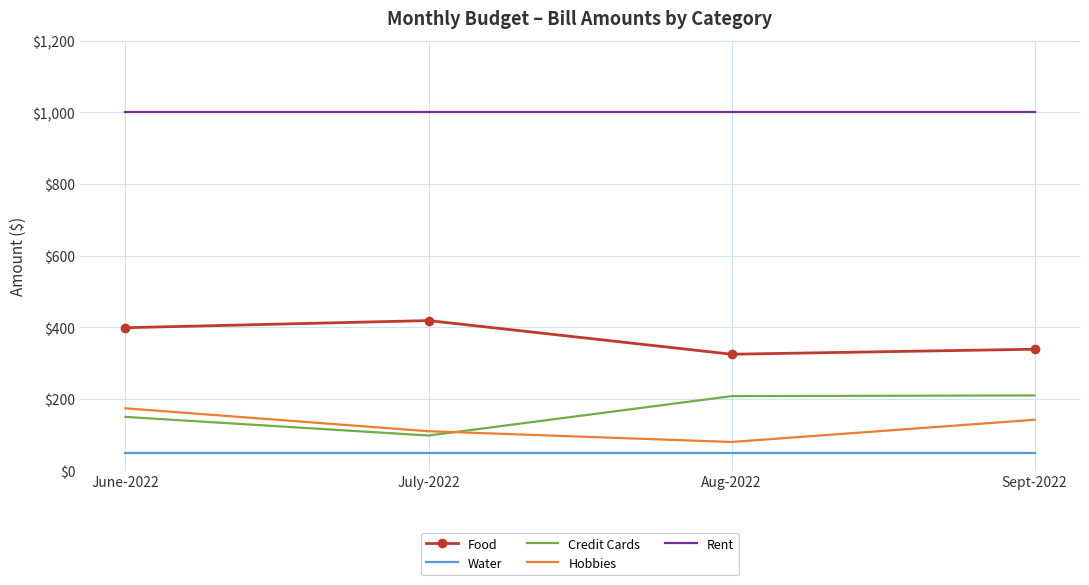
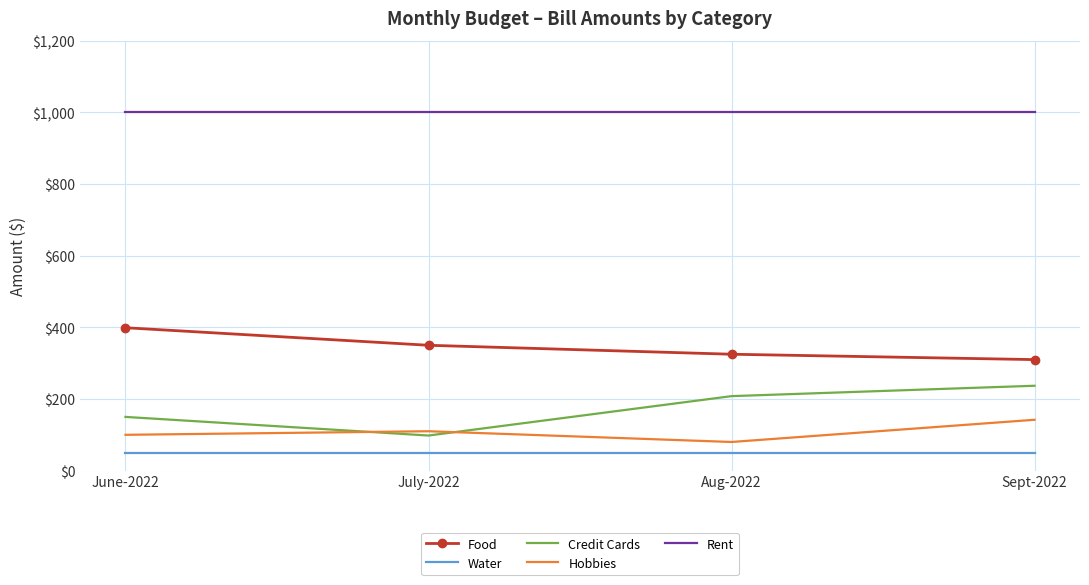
  {
    "Food": {
      "June-2022": "$400",
-     "July-2022": "$420",
+     "July-2022": "$350",
      "Aug-2022": "$330",
-     "Sept-2022": "$340"
+     "Sept-2022": "$310"
    },
    "Water": {
      "June-2022": "$50",
      "July-2022": "$50",
      "Aug-2022": "$50",
      "Sept-2022": "$50"
    },
    "Credit Cards": {
      "June-2022": "$150",
      "July-2022": "$100",
      "Aug-2022": "$210",
-     "Sept-2022": "$210"
+     "Sept-2022": "$240"
    },
    "Hobbies": {
-     "June-2022": "$170",
+     "June-2022": "$100",
      "July-2022": "$110",
      "Aug-2022": "$80",
      "Sept-2022": "$140"
    },
    "Rent": {
      "June-2022": "$1,000",
      "July-2022": "$1,000",
      "Aug-2022": "$1,000",
      "Sept-2022": "$1,000"
    }
  }
